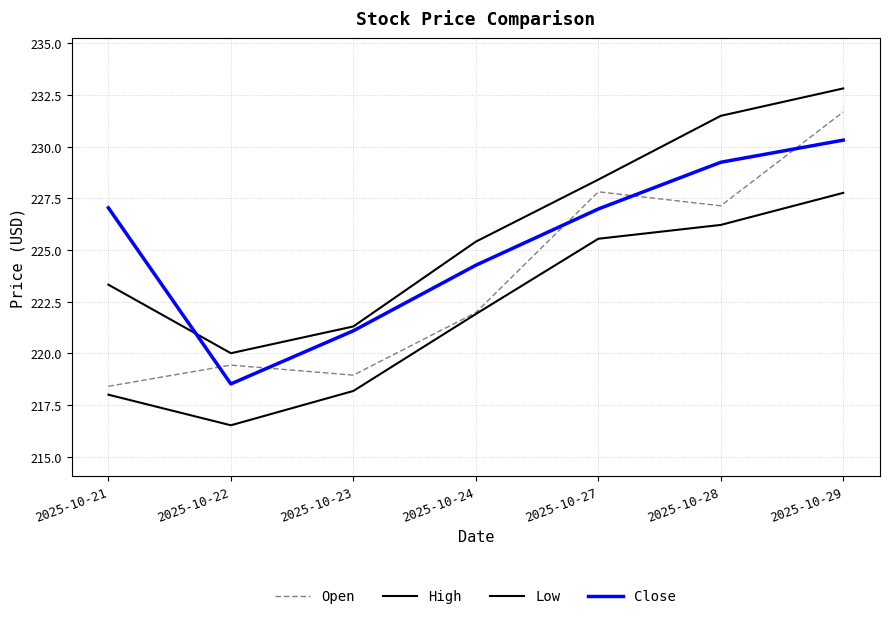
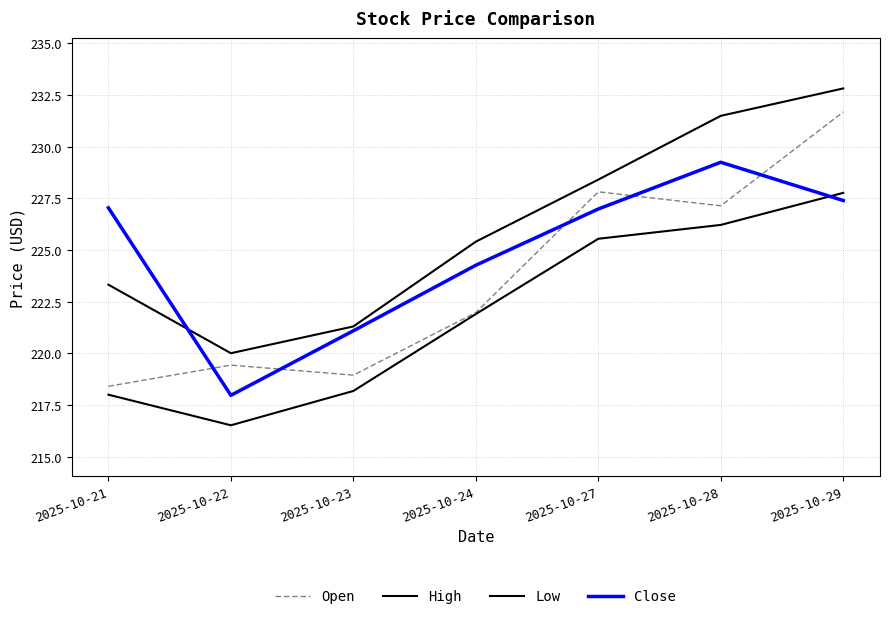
  {
    "Open": {
      "2025-10-21": 218.4,
      "2025-10-22": 219.4,
      "2025-10-23": 218.9,
      "2025-10-27": 227.8,
      "2025-10-28": 227.1,
      "2025-10-29": 231.7
    },
    "Close": {
      "2025-10-21": 227.0,
-     "2025-10-22": 218.5,
+     "2025-10-22": 218.0,
      "2025-10-23": 221.1,
      "2025-10-24": 224.3,
      "2025-10-27": 227.0,
      "2025-10-28": 229.2,
-     "2025-10-29": 230.3
+     "2025-10-29": 227.4
    }
  }
